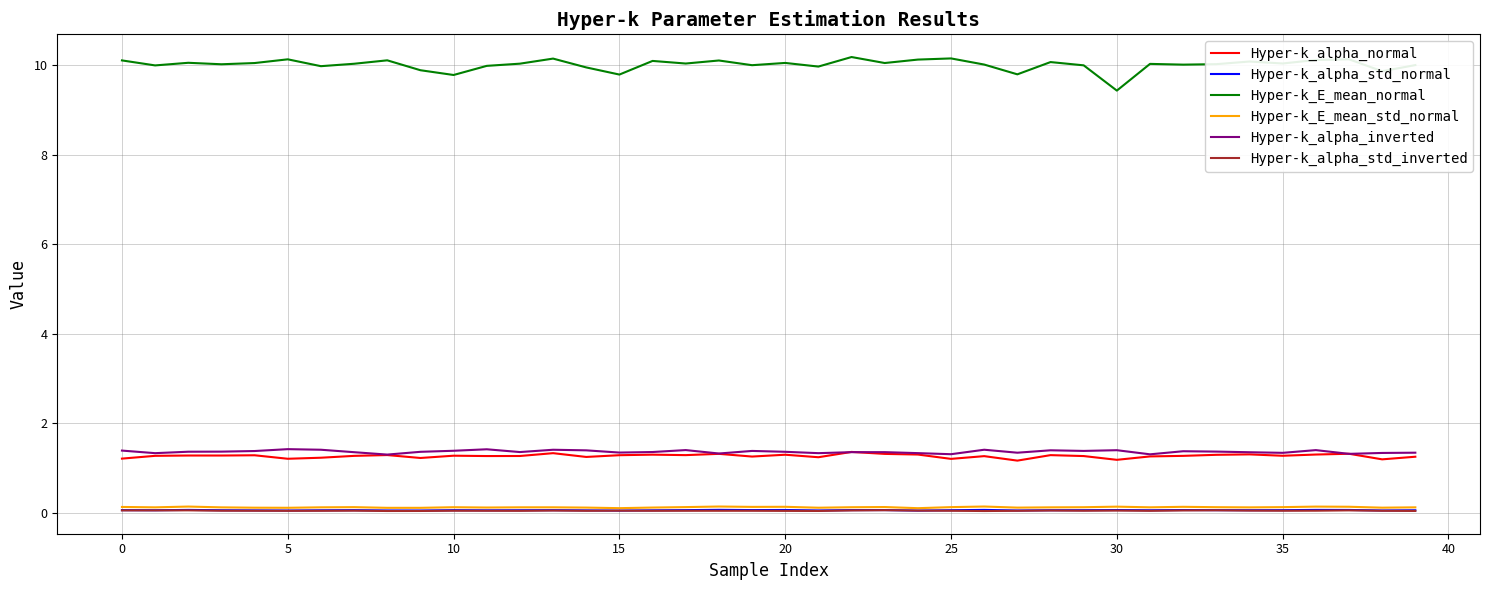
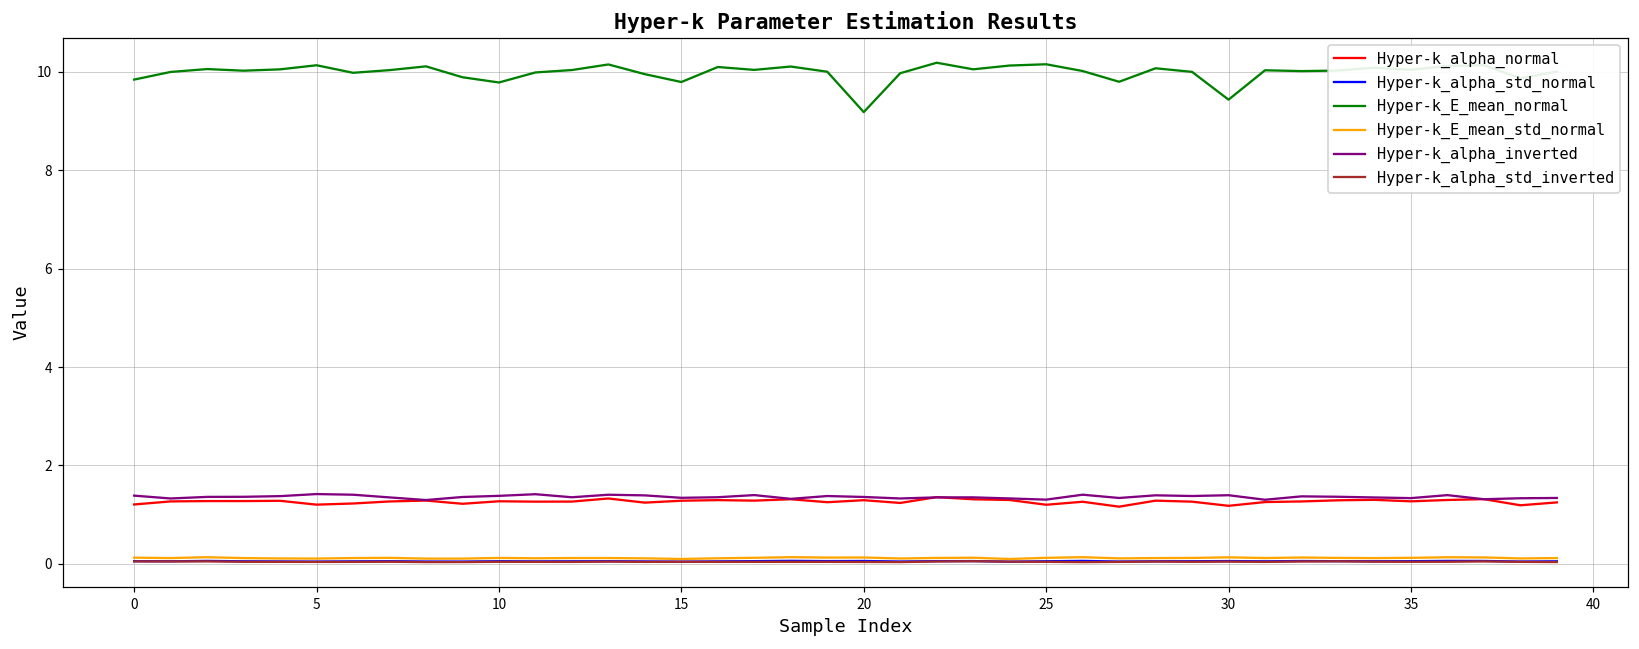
  {
    "Hyper-k_alpha_normal": {
      "0": 1.2,
      "5": 1.2,
      "10": 1.3,
      "15": 1.3,
      "20": 1.3,
      "25": 1.2,
      "30": 1.2,
      "35": 1.3
    },
    "Hyper-k_E_mean_normal": {
-     "0": 10.1,
+     "0": 9.8,
      "5": 10.1,
      "10": 9.8,
      "15": 9.8,
-     "20": 10.1,
+     "20": 9.2,
      "25": 10.2,
      "30": 9.4
    },
    "Hyper-k_E_mean_std_normal": {
      "0": 0.1,
      "5": 0.1,
      "10": 0.1,
      "20": 0.1,
      "25": 0.1,
      "30": 0.1,
      "35": 0.1
    },
    "Hyper-k_alpha_inverted": {
      "0": 1.4,
      "5": 1.4,
      "10": 1.4,
      "15": 1.3,
      "20": 1.4,
      "25": 1.3,
      "30": 1.4,
      "35": 1.3
    }
  }
